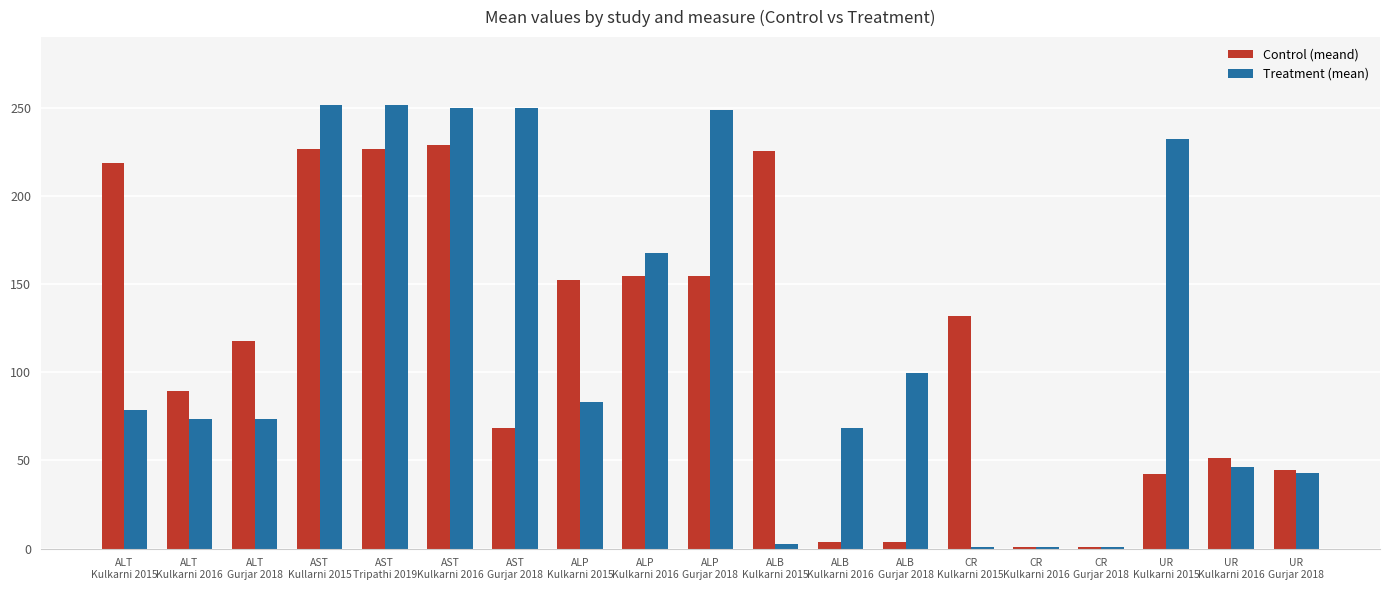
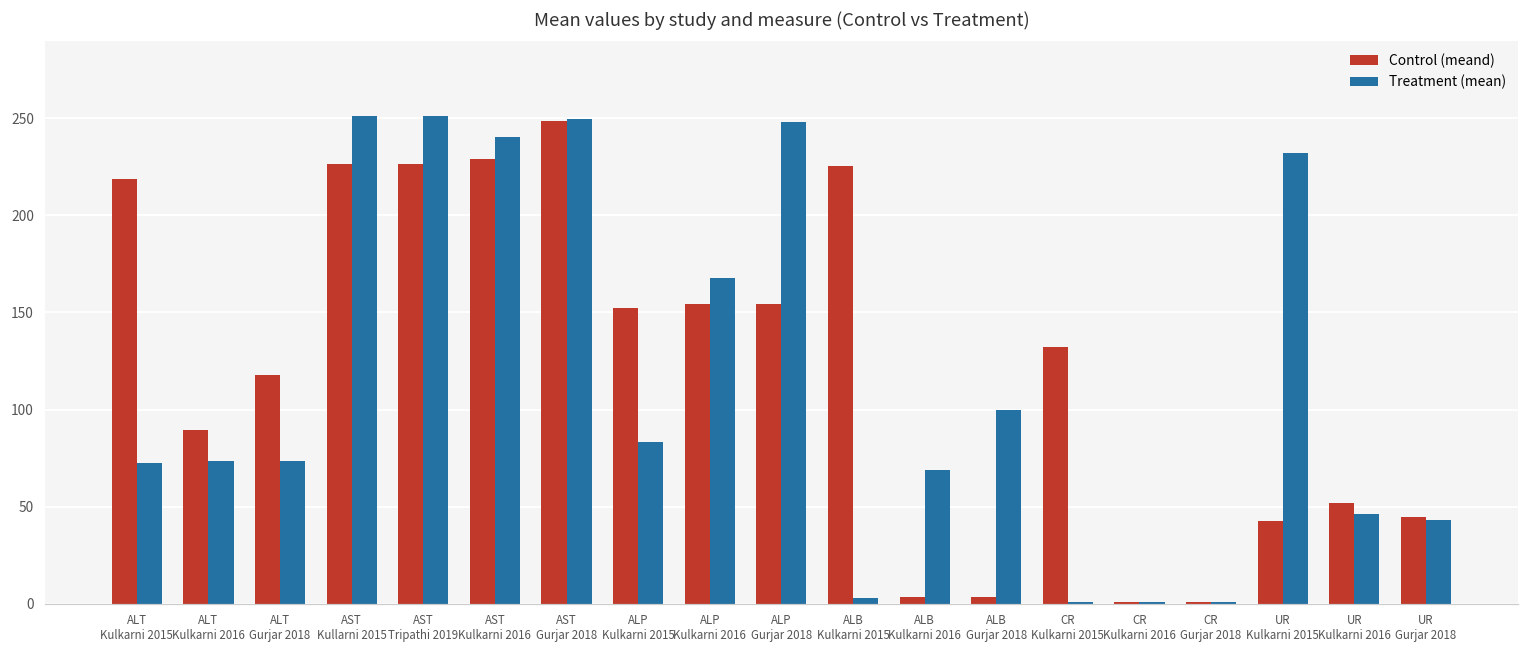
  {
    "Control (meand)": {
      "ALT Kulkarni 2015": 219,
      "ALT Kulkarni 2016": 89,
      "ALT Gurjar 2018": 118,
      "AST Kullarni 2015": 227,
      "AST Tripathi 2019": 227,
      "AST Kulkarni 2016": 229,
-     "AST Gurjar 2018": 69,
+     "AST Gurjar 2018": 249,
      "ALP Kulkarni 2015": 152,
      "ALP Kulkarni 2016": 155,
      "ALP Gurjar 2018": 155,
      "ALB Kulkarni 2015": 226,
      "ALB Kulkarni 2016": 4,
      "ALB Gurjar 2018": 4,
      "CR Kulkarni 2015": 132,
      "UR Kulkarni 2015": 42,
      "UR Kulkarni 2016": 52,
      "UR Gurjar 2018": 45
    },
    "Treatment (mean)": {
-     "ALT Kulkarni 2015": 79,
+     "ALT Kulkarni 2015": 73,
      "ALT Kulkarni 2016": 74,
      "ALT Gurjar 2018": 74,
      "AST Kullarni 2015": 251,
      "AST Tripathi 2019": 251,
-     "AST Kulkarni 2016": 250,
+     "AST Kulkarni 2016": 240,
      "AST Gurjar 2018": 250,
      "ALP Kulkarni 2015": 83,
      "ALP Kulkarni 2016": 168,
      "ALP Gurjar 2018": 248,
      "ALB Kulkarni 2015": 3,
      "ALB Kulkarni 2016": 69,
      "ALB Gurjar 2018": 100,
      "UR Kulkarni 2015": 232,
      "UR Kulkarni 2016": 46,
      "UR Gurjar 2018": 43
    }
  }
